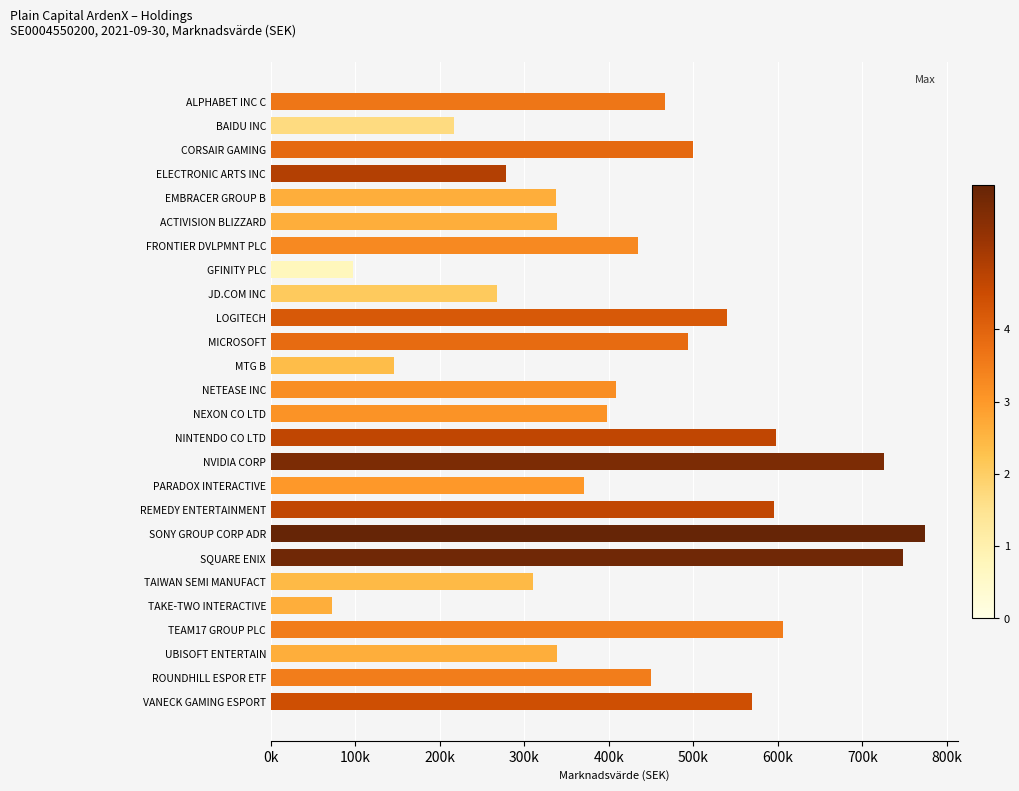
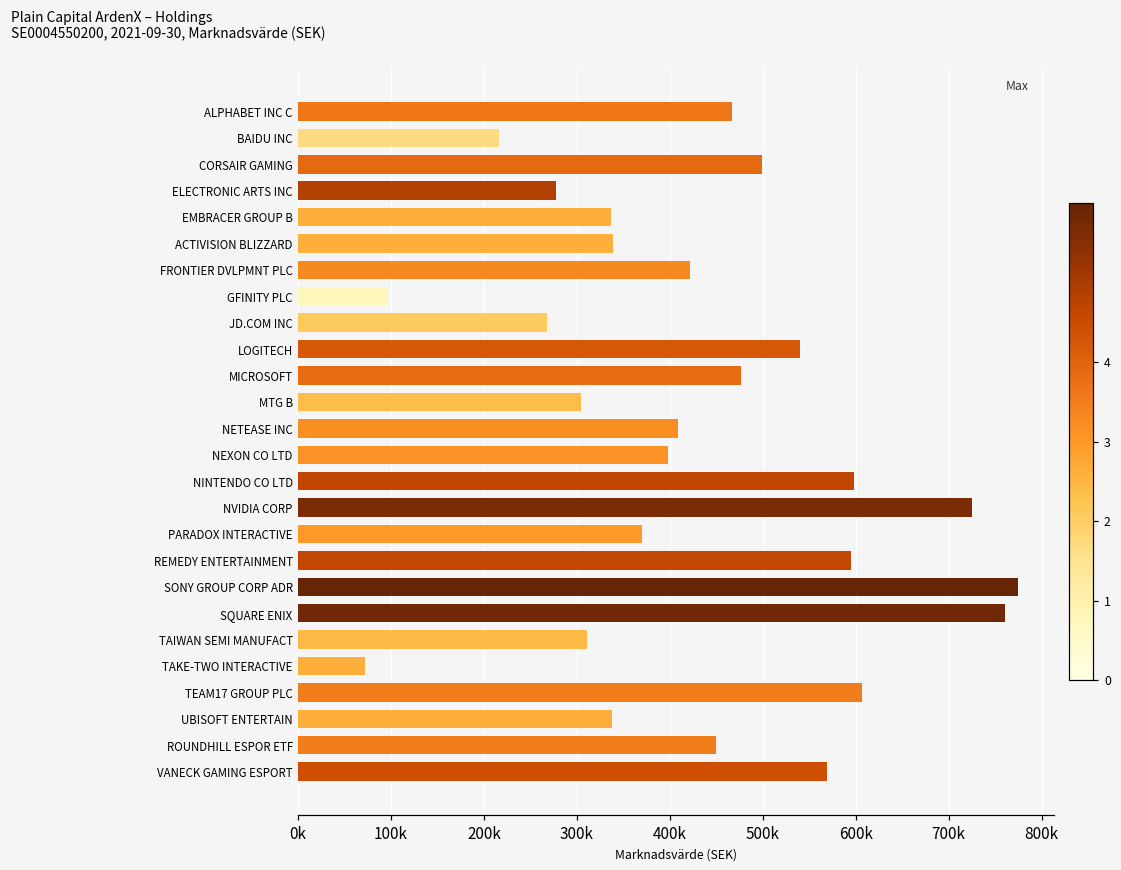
  {
    "ALPHABET INC C": 470000,
    "BAIDU INC": 220000,
    "CORSAIR GAMING": 500000,
    "ELECTRONIC ARTS INC": 280000,
    "EMBRACER GROUP B": 340000,
    "ACTIVISION BLIZZARD": 340000,
-   "FRONTIER DVLPMNT PLC": 430000,
+   "FRONTIER DVLPMNT PLC": 420000,
    "GFINITY PLC": 100000,
    "JD.COM INC": 270000,
    "LOGITECH": 540000,
-   "MICROSOFT": 490000,
-   "MTG B": 150000,
+   "MICROSOFT": 480000,
+   "MTG B": 300000,
    "NETEASE INC": 410000,
    "NEXON CO LTD": 400000,
    "NINTENDO CO LTD": 600000,
    "NVIDIA CORP": 730000,
    "PARADOX INTERACTIVE": 370000,
    "REMEDY ENTERTAINMENT": 600000,
    "SONY GROUP CORP ADR": 770000,
-   "SQUARE ENIX": 750000,
+   "SQUARE ENIX": 760000,
    "TAIWAN SEMI MANUFACT": 310000,
    "TAKE-TWO INTERACTIVE": 70000,
    "TEAM17 GROUP PLC": 610000,
    "UBISOFT ENTERTAIN": 340000,
    "ROUNDHILL ESPOR ETF": 450000,
    "VANECK GAMING ESPORT": 570000
  }
